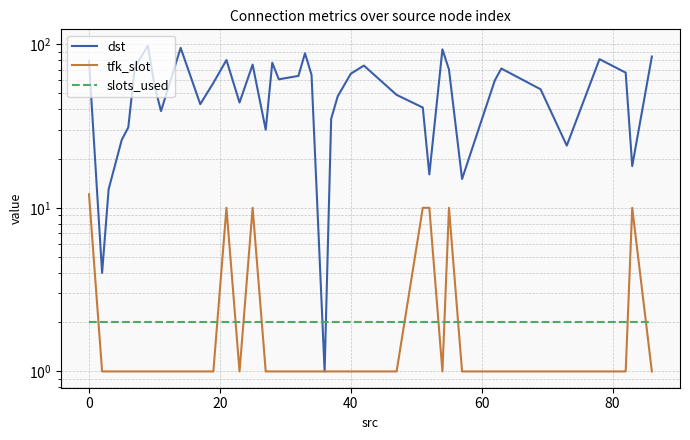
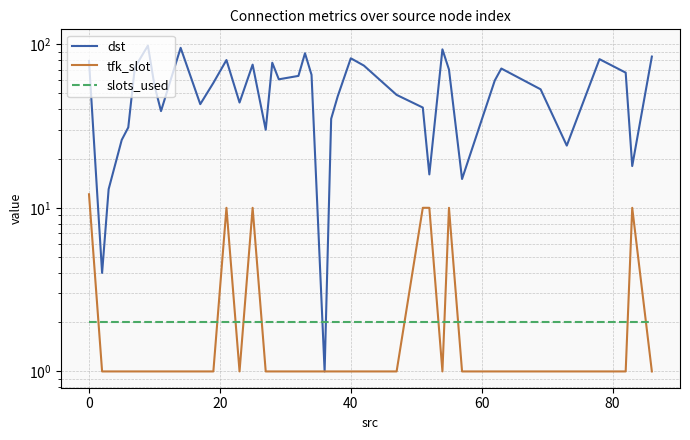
  {
    "dst": {
-     "40": 66
+     "40": 80
    },
    "tfk_slot": {
      "0": 12,
      "40": 1
    },
    "slots_used": {
      "0": 2,
      "40": 2
    }
  }
